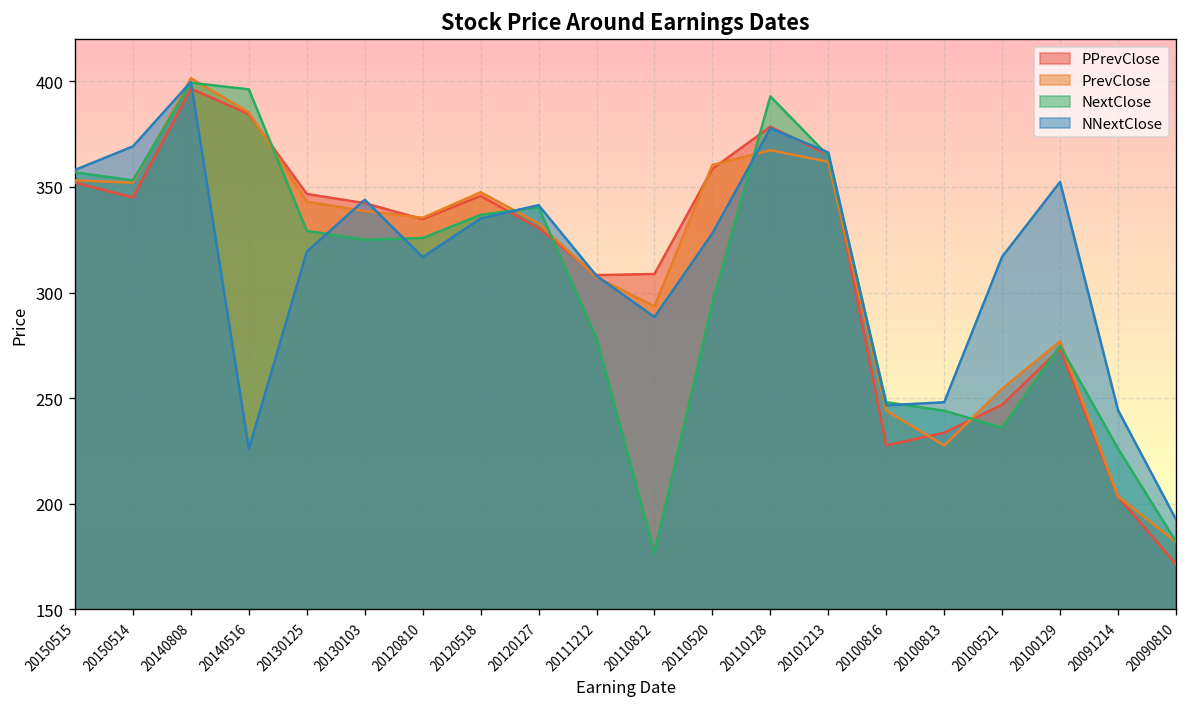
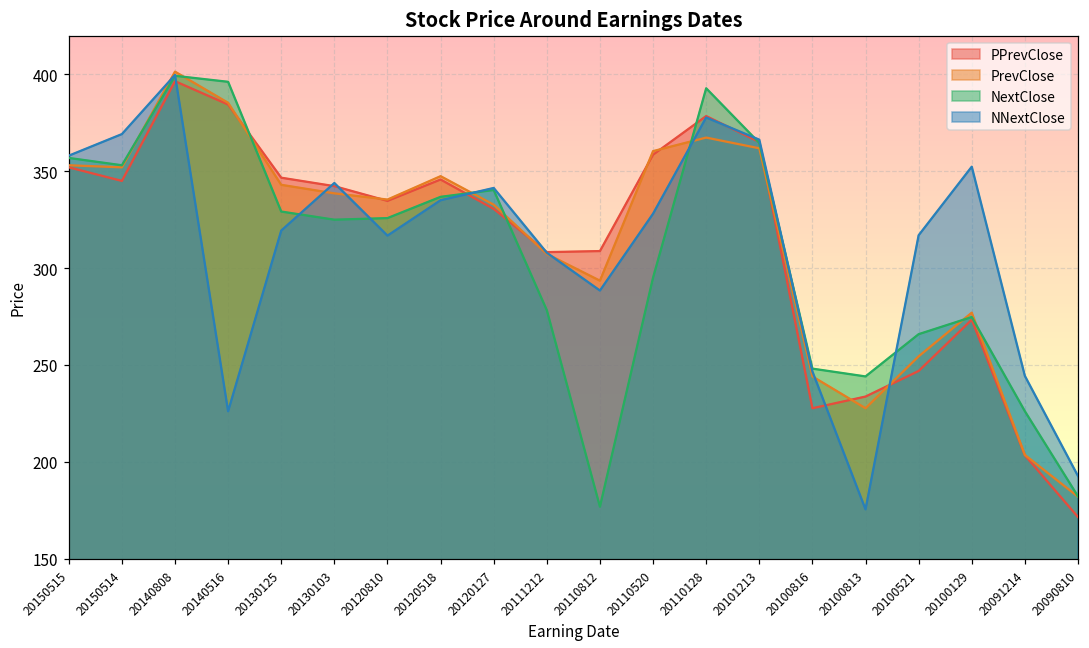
  {
    "NextClose": {
      "20140516": 396,
      "20130125": 329,
      "20130103": 325,
      "20120810": 326,
      "20120518": 337,
      "20111212": 278,
      "20110812": 177,
      "20110520": 295,
      "20110128": 393,
      "20100816": 248,
      "20100813": 244,
-     "20100521": 236,
+     "20100521": 266,
      "20091214": 226
    },
    "NNextClose": {
      "20150514": 369,
      "20140516": 226,
      "20130125": 319,
      "20130103": 344,
      "20120810": 317,
      "20120518": 335,
      "20110812": 288,
      "20110520": 328,
      "20100816": 247,
-     "20100813": 248,
+     "20100813": 175,
      "20100521": 317,
      "20100129": 352,
      "20091214": 244,
      "20090810": 193
    }
  }
